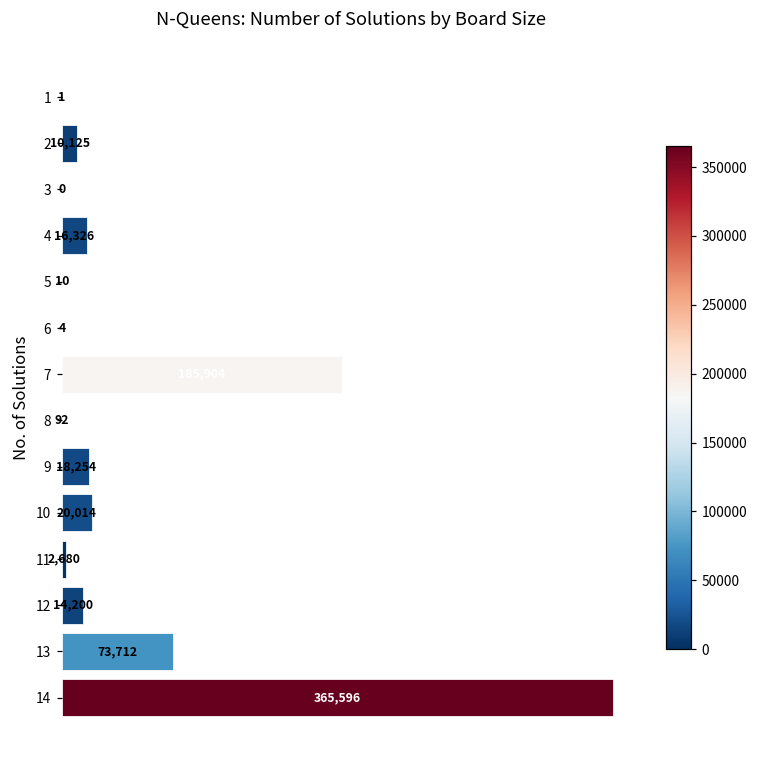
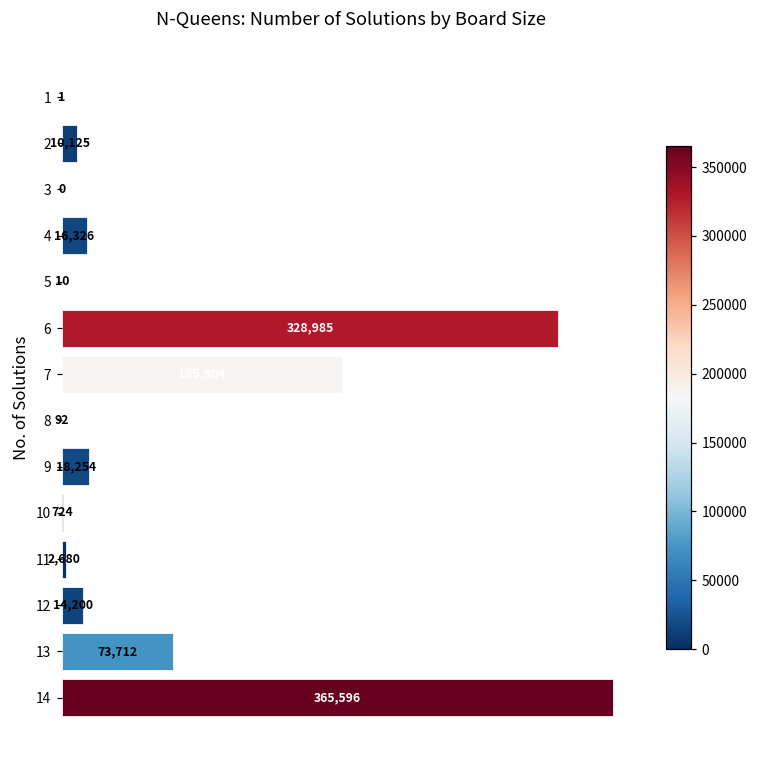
  {
    "1": "1",
    "2": "10,125",
    "3": "0",
    "4": "16,326",
    "5": "10",
-   "6": "4",
+   "6": "328,985",
    "8": "92",
    "9": "18,254",
-   "10": "20,014",
+   "10": "724",
    "11": "2,680",
    "12": "14,200",
    "13": "73,712",
    "14": "365,596"
  }
